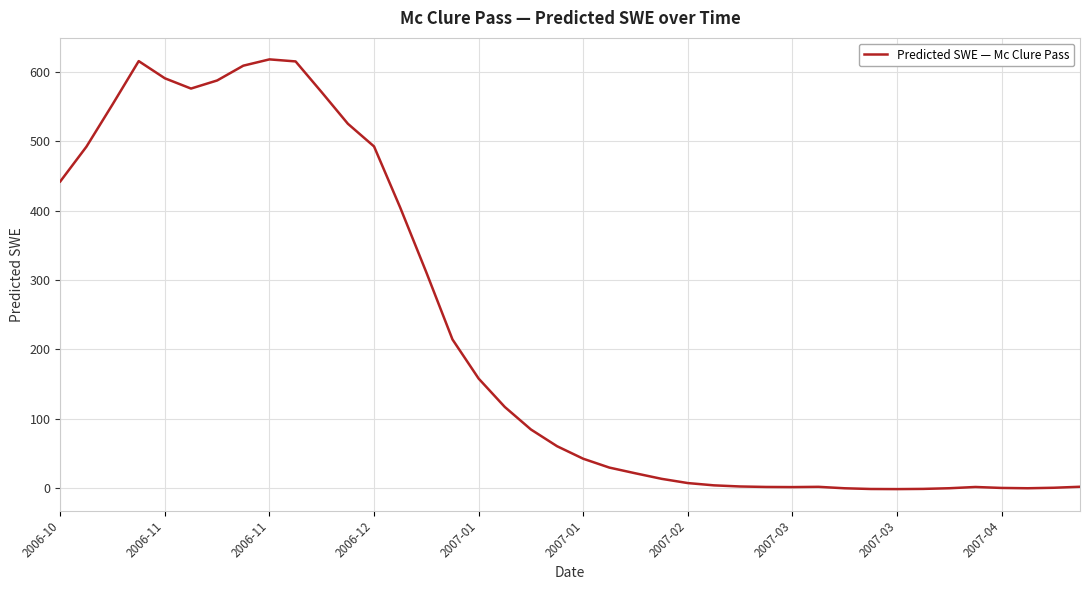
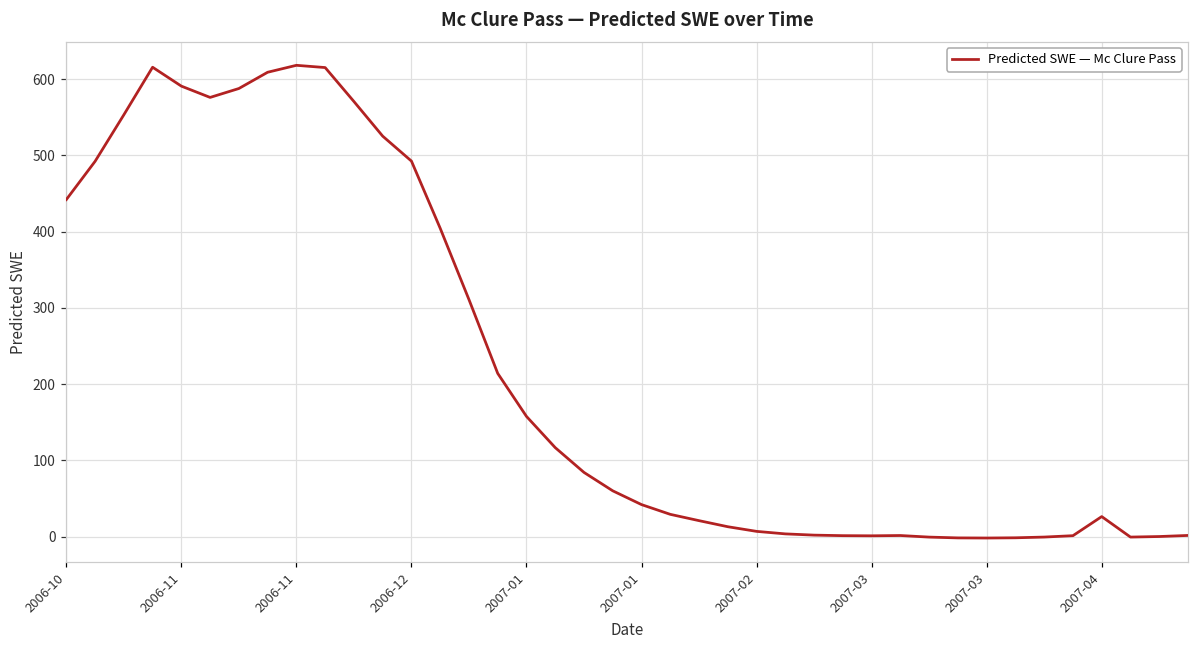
  {
    "2006-10": 440,
    "2006-12": 490,
    "2007-02": 10,
-   "2007-04": 0
+   "2007-04": 30
  }
